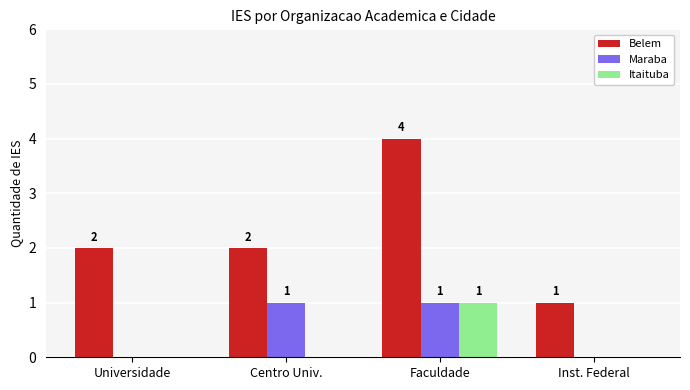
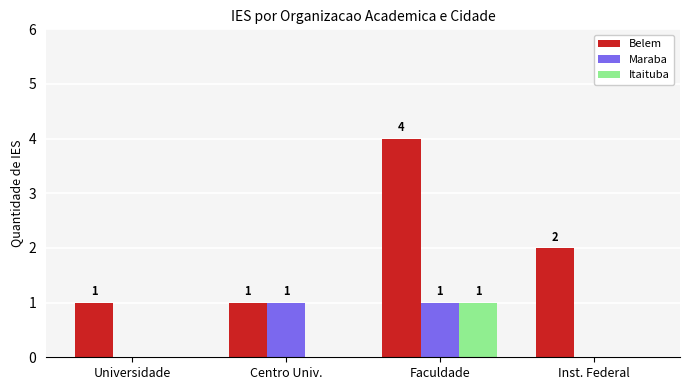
  {
    "Belem": {
-     "Universidade": 2,
-     "Centro Univ.": 2,
+     "Universidade": 1,
+     "Centro Univ.": 1,
      "Faculdade": 4,
-     "Inst. Federal": 1
+     "Inst. Federal": 2
    },
    "Maraba": {
      "Centro Univ.": 1,
      "Faculdade": 1
    },
    "Itaituba": {
      "Faculdade": 1
    }
  }
